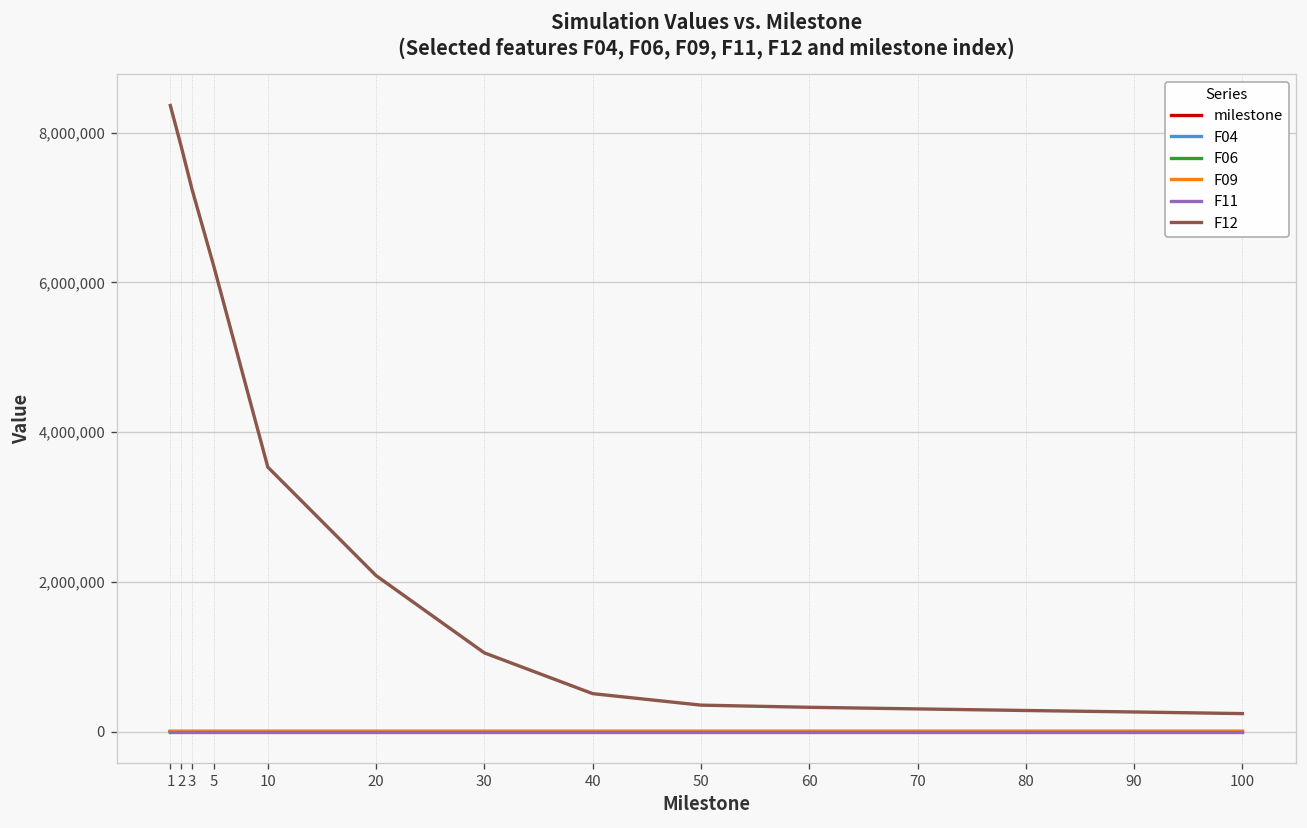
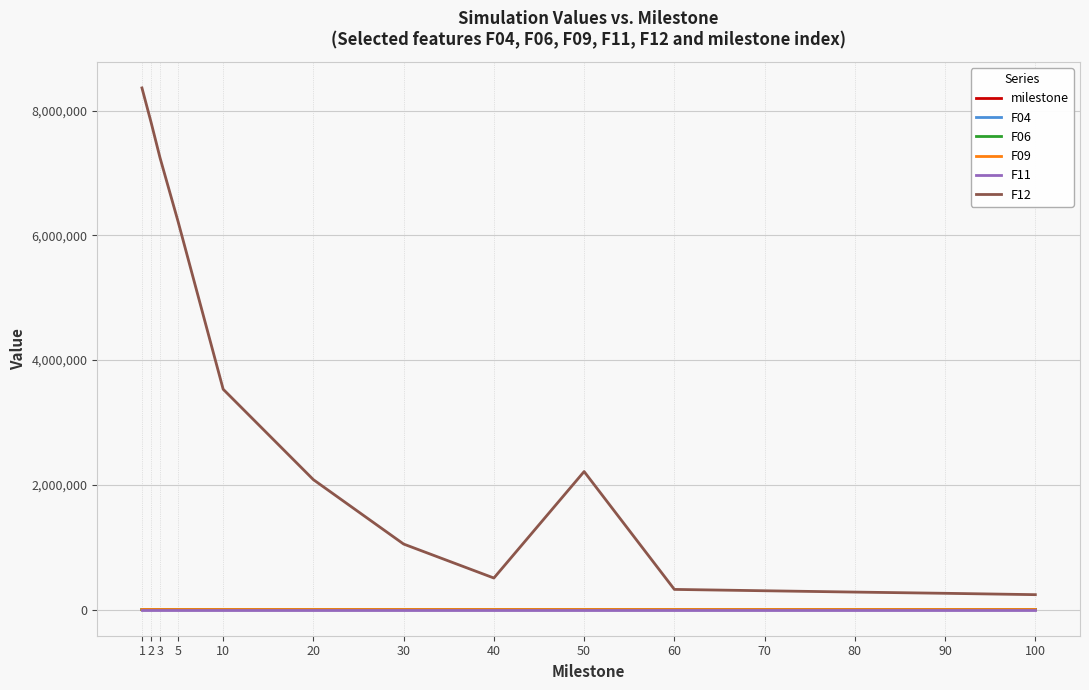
  {
    "F11": {
      "1": "0",
      "2": "0",
      "3": "0",
      "5": "0",
      "10": "0",
      "20": "0",
      "30": "0",
      "40": "0",
      "50": "0",
      "60": "0",
      "70": "0",
      "80": "0",
      "90": "0",
      "100": "0"
    },
    "F12": {
      "1": "8,400,000",
      "2": "7,800,000",
      "3": "7,200,000",
      "5": "6,200,000",
      "10": "3,500,000",
      "20": "2,100,000",
      "30": "1,100,000",
      "40": "500,000",
-     "50": "400,000",
+     "50": "2,200,000",
      "60": "300,000",
      "70": "300,000",
      "80": "300,000",
      "90": "300,000",
      "100": "200,000"
    }
  }
